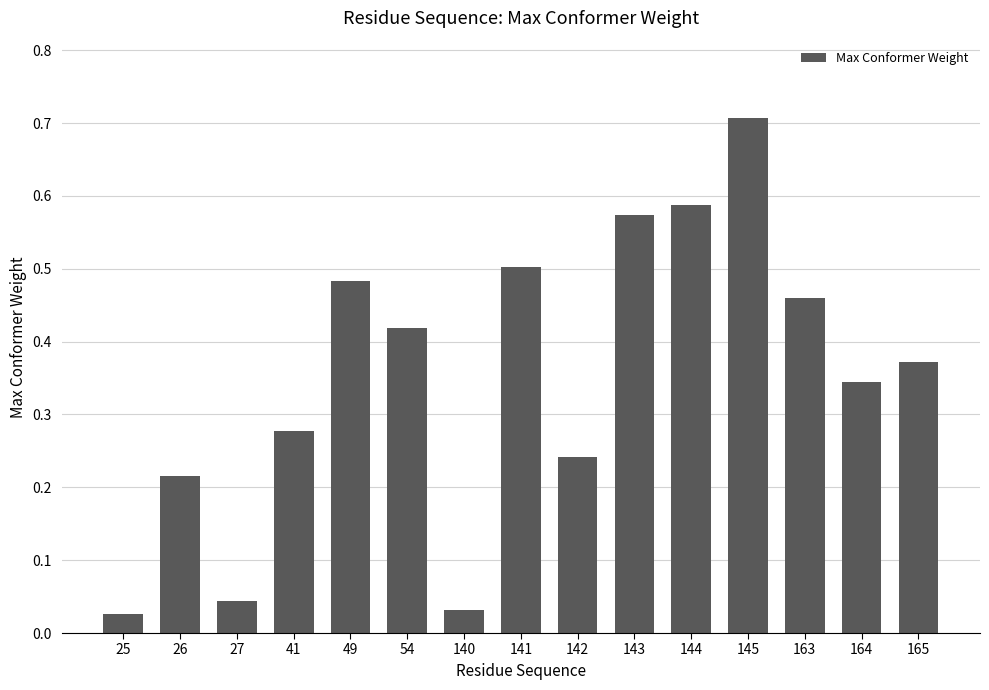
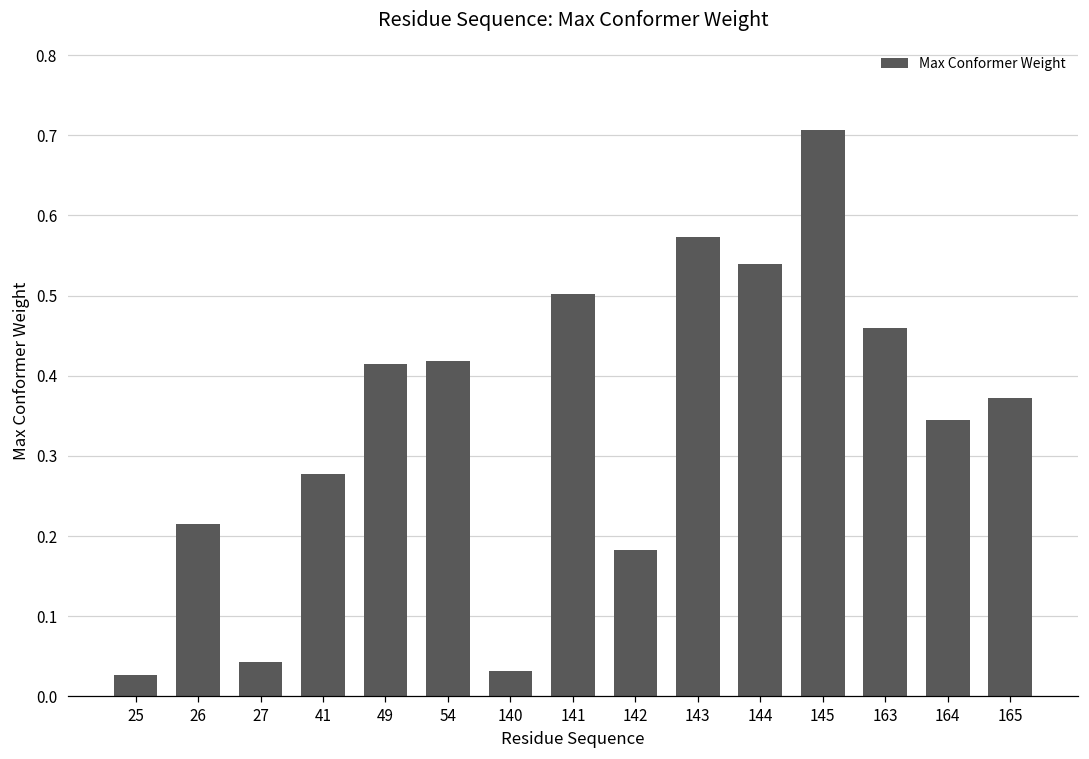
  {
    "25": 0.03,
    "26": 0.22,
    "27": 0.04,
    "41": 0.28,
-   "49": 0.48,
+   "49": 0.41,
    "54": 0.42,
    "140": 0.03,
    "141": 0.50,
-   "142": 0.24,
+   "142": 0.18,
    "143": 0.57,
-   "144": 0.59,
+   "144": 0.54,
    "145": 0.71,
    "163": 0.46,
    "164": 0.34,
    "165": 0.37
  }
